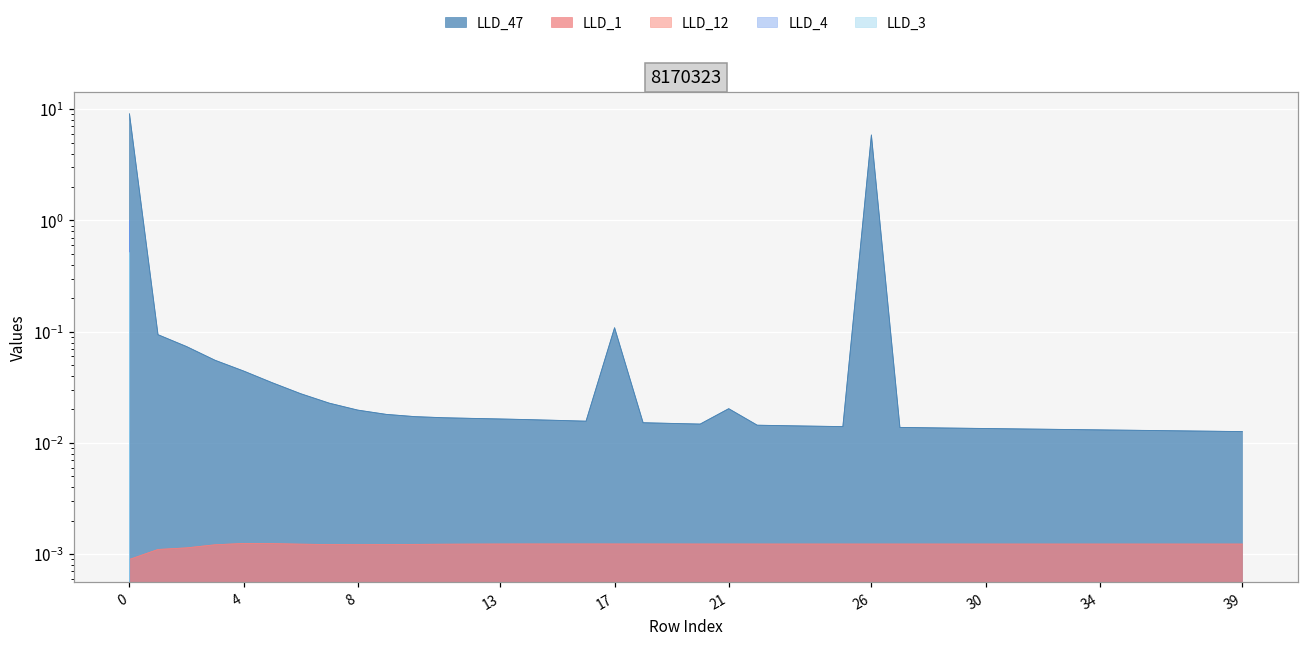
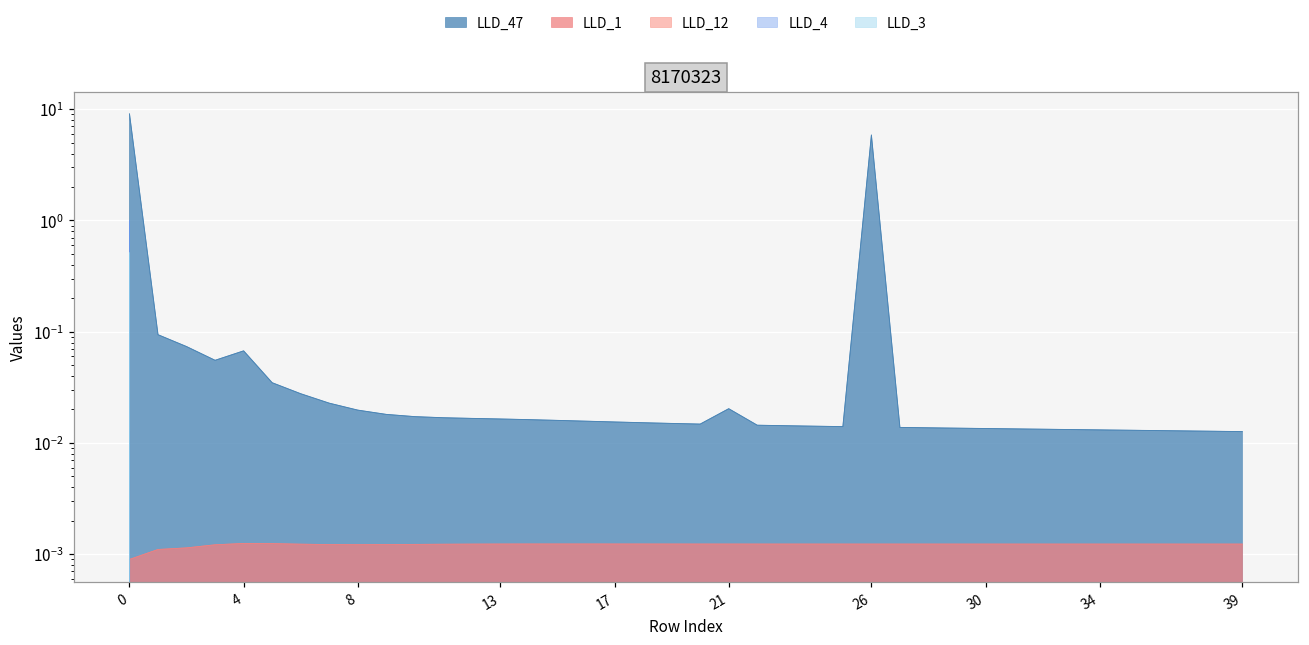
  {
    "LLD_47": {
      "0": 9,
-     "4": 0.04,
+     "4": 0.07,
      "8": 0.020,
      "13": 0.016,
-     "17": 0.11,
+     "17": 0.015,
      "21": 0.020,
      "26": 6,
      "30": 0.013,
      "34": 0.013,
      "39": 0.013
    }
  }
